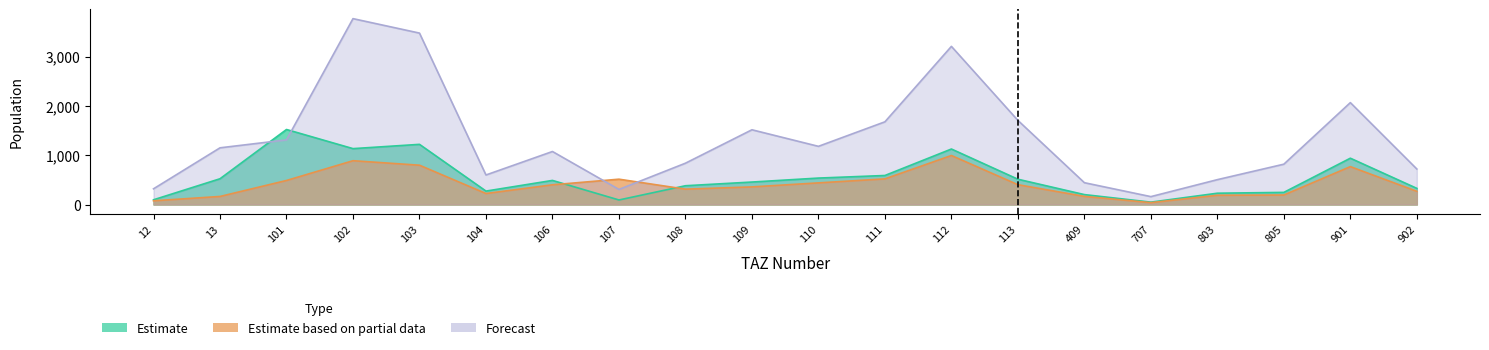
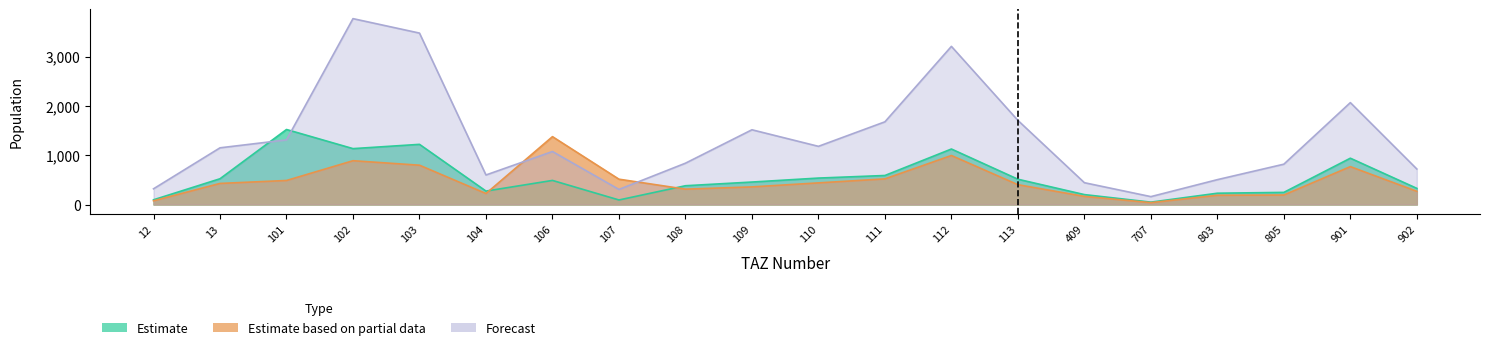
  {
    "Estimate": {
      "13": "500",
      "101": "1,500",
      "102": "1,100",
      "103": "1,200",
      "106": "500",
      "107": "100",
      "108": "400",
      "109": "500",
      "110": "500",
      "111": "600",
      "112": "1,100",
      "113": "500",
      "805": "200",
      "901": "900",
      "902": "300"
    },
    "Estimate based on partial data": {
-     "13": "200",
+     "13": "400",
      "101": "500",
      "102": "900",
      "103": "800",
-     "106": "400",
+     "106": "1,400",
      "107": "500",
      "108": "300",
      "109": "400",
      "110": "400",
      "111": "500",
      "112": "1,000",
      "113": "400",
      "805": "200",
      "901": "800",
      "902": "300"
    },
    "Forecast": {
      "12": "300",
      "13": "1,100",
      "101": "1,300",
      "102": "3,800",
      "103": "3,500",
      "104": "600",
      "106": "1,100",
      "107": "300",
      "108": "800",
      "109": "1,500",
      "110": "1,200",
      "111": "1,700",
      "112": "3,200",
      "113": "1,700",
      "409": "400",
      "707": "200",
      "803": "500",
      "805": "800",
      "901": "2,100",
      "902": "700"
    }
  }
